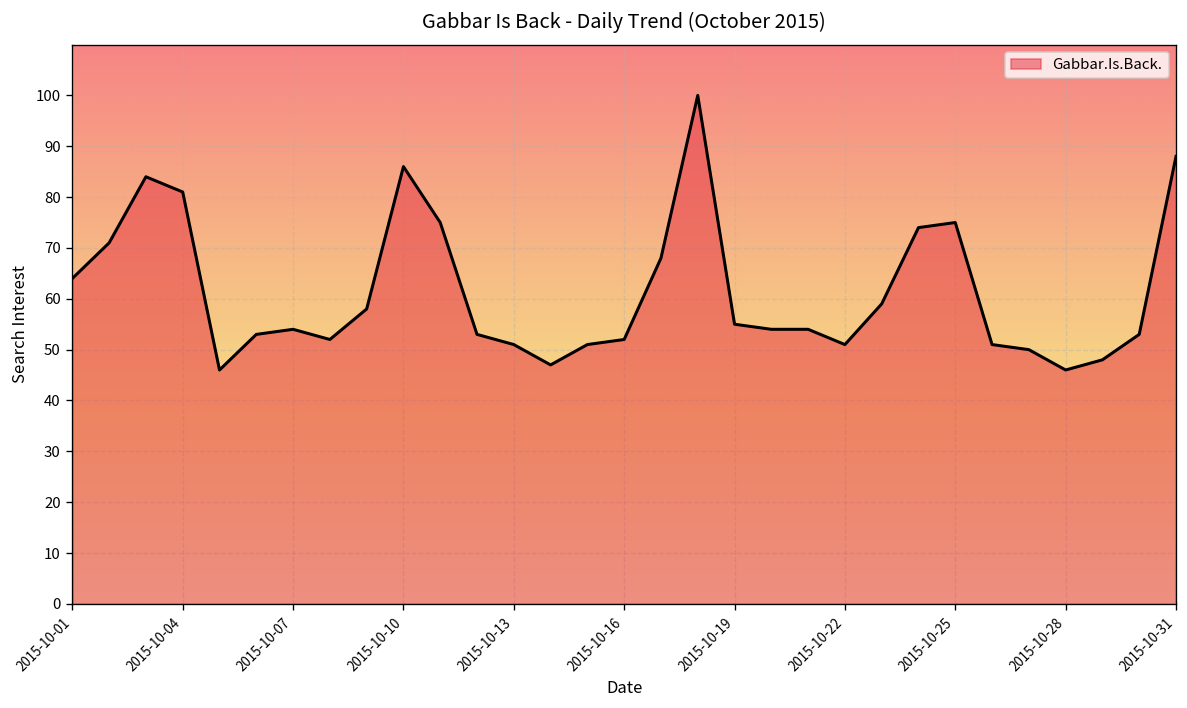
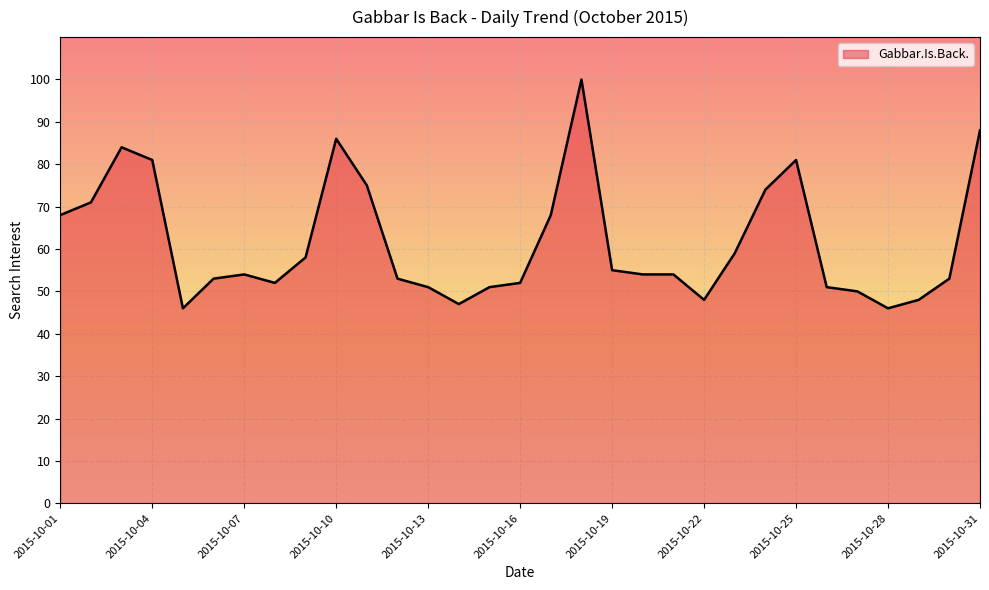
  {
-   "2015-10-01": 64,
+   "2015-10-01": 68,
    "2015-10-04": 81,
    "2015-10-07": 54,
    "2015-10-10": 86,
    "2015-10-13": 51,
    "2015-10-16": 52,
    "2015-10-19": 55,
-   "2015-10-22": 51,
-   "2015-10-25": 75,
+   "2015-10-22": 48,
+   "2015-10-25": 81,
    "2015-10-28": 46,
    "2015-10-31": 88
  }
